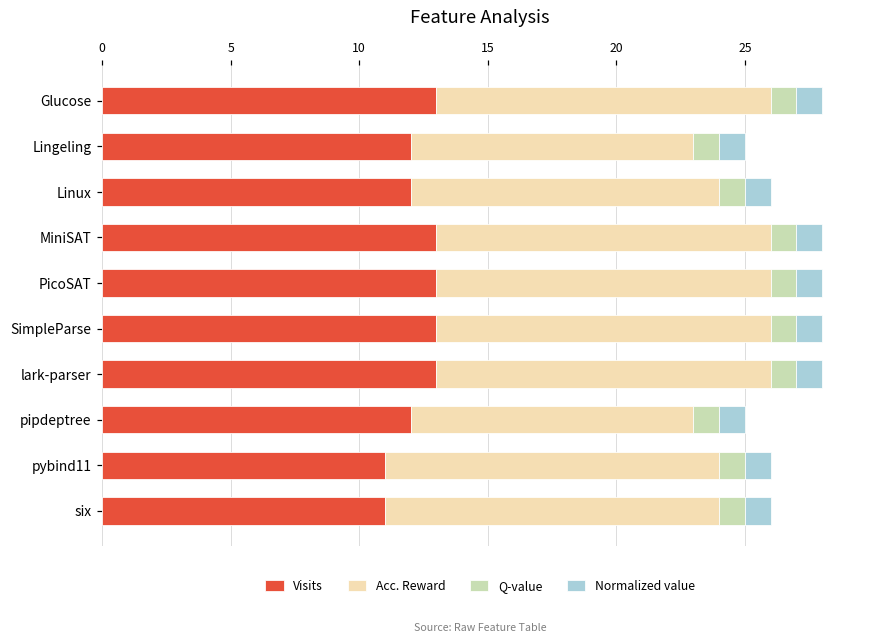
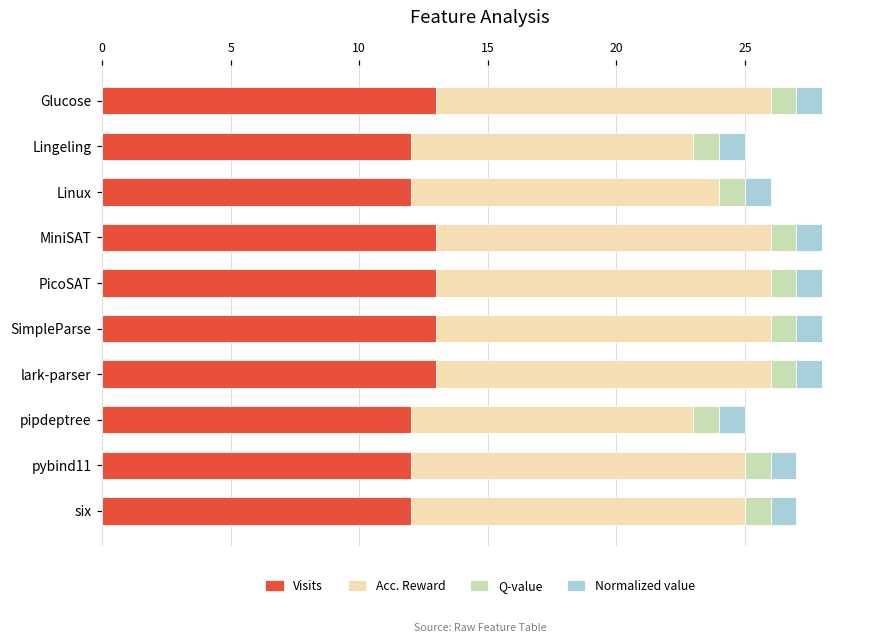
  {
    "Visits": {
      "Glucose": 13,
      "Lingeling": 12,
      "Linux": 12,
      "MiniSAT": 13,
      "PicoSAT": 13,
      "SimpleParse": 13,
      "lark-parser": 13,
      "pipdeptree": 12,
-     "pybind11": 11,
-     "six": 11
+     "pybind11": 12,
+     "six": 12
    }
  }
